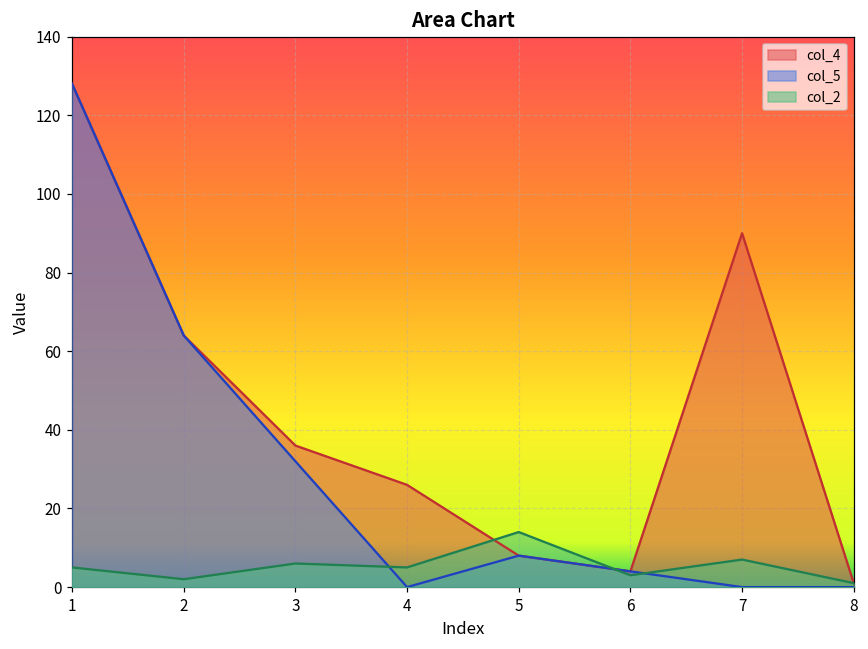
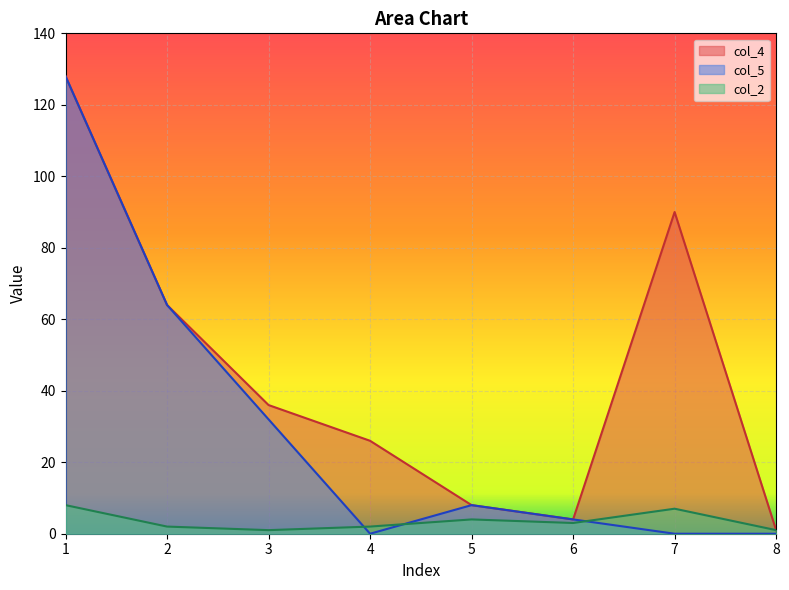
  {
    "col_4": {
      "3": 36,
      "4": 26,
      "7": 90
    },
    "col_5": {
      "3": 32,
      "4": 0,
      "7": 0,
      "8": 0
    },
    "col_2": {
-     "1": 5,
+     "1": 8,
      "2": 2,
-     "3": 6,
-     "4": 5,
-     "5": 14,
+     "3": 1,
+     "4": 2,
+     "5": 4,
      "6": 3,
      "7": 7
    }
  }
